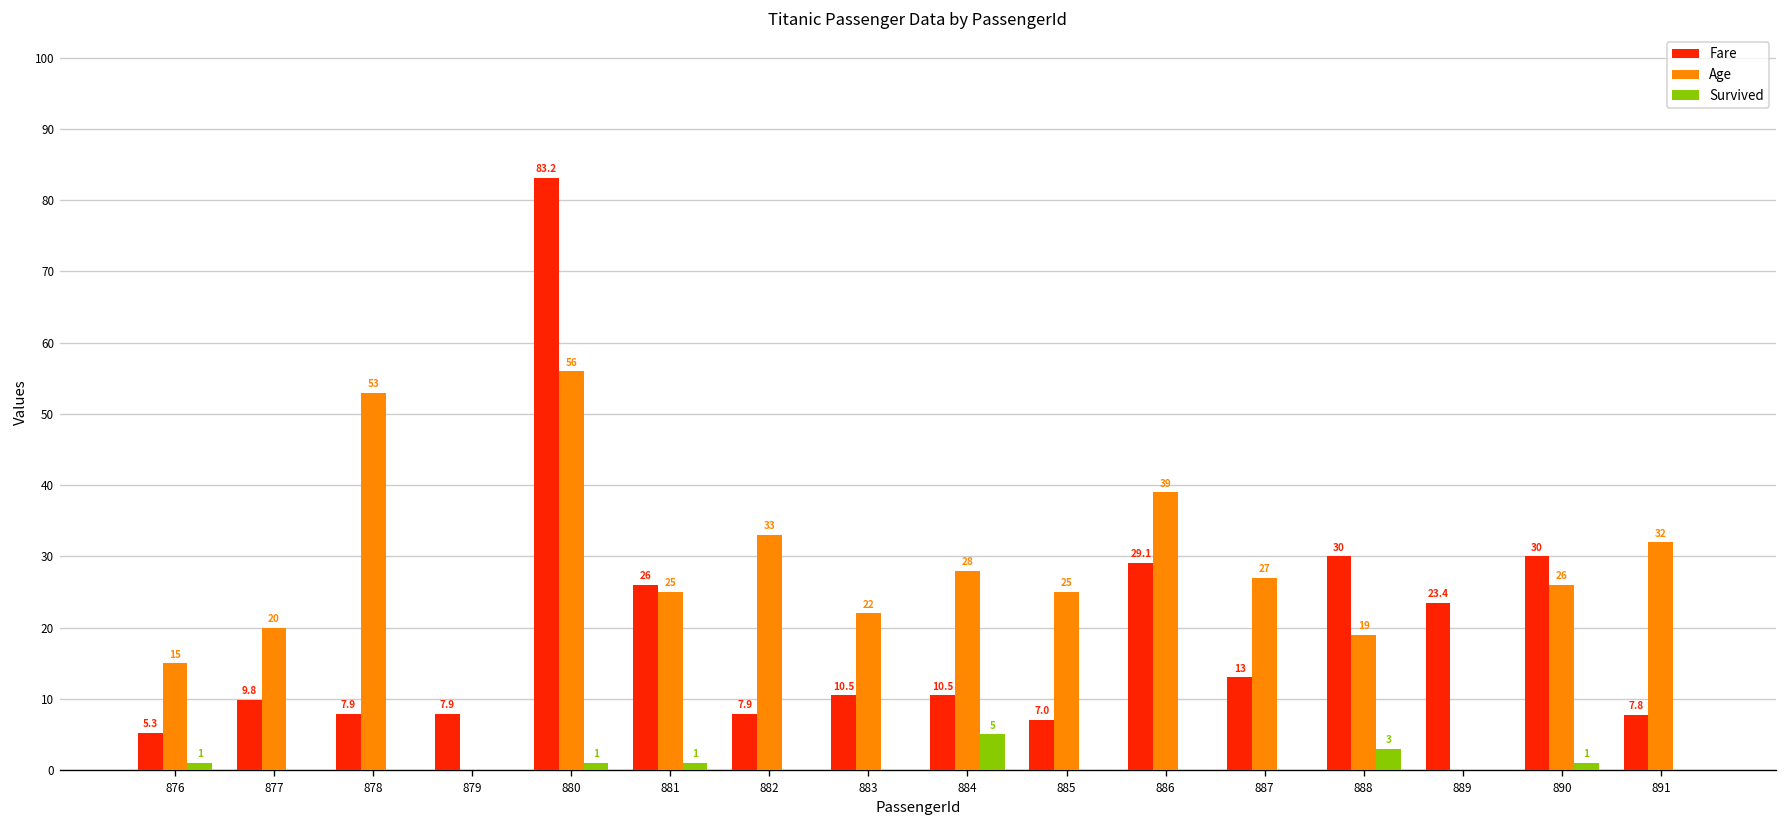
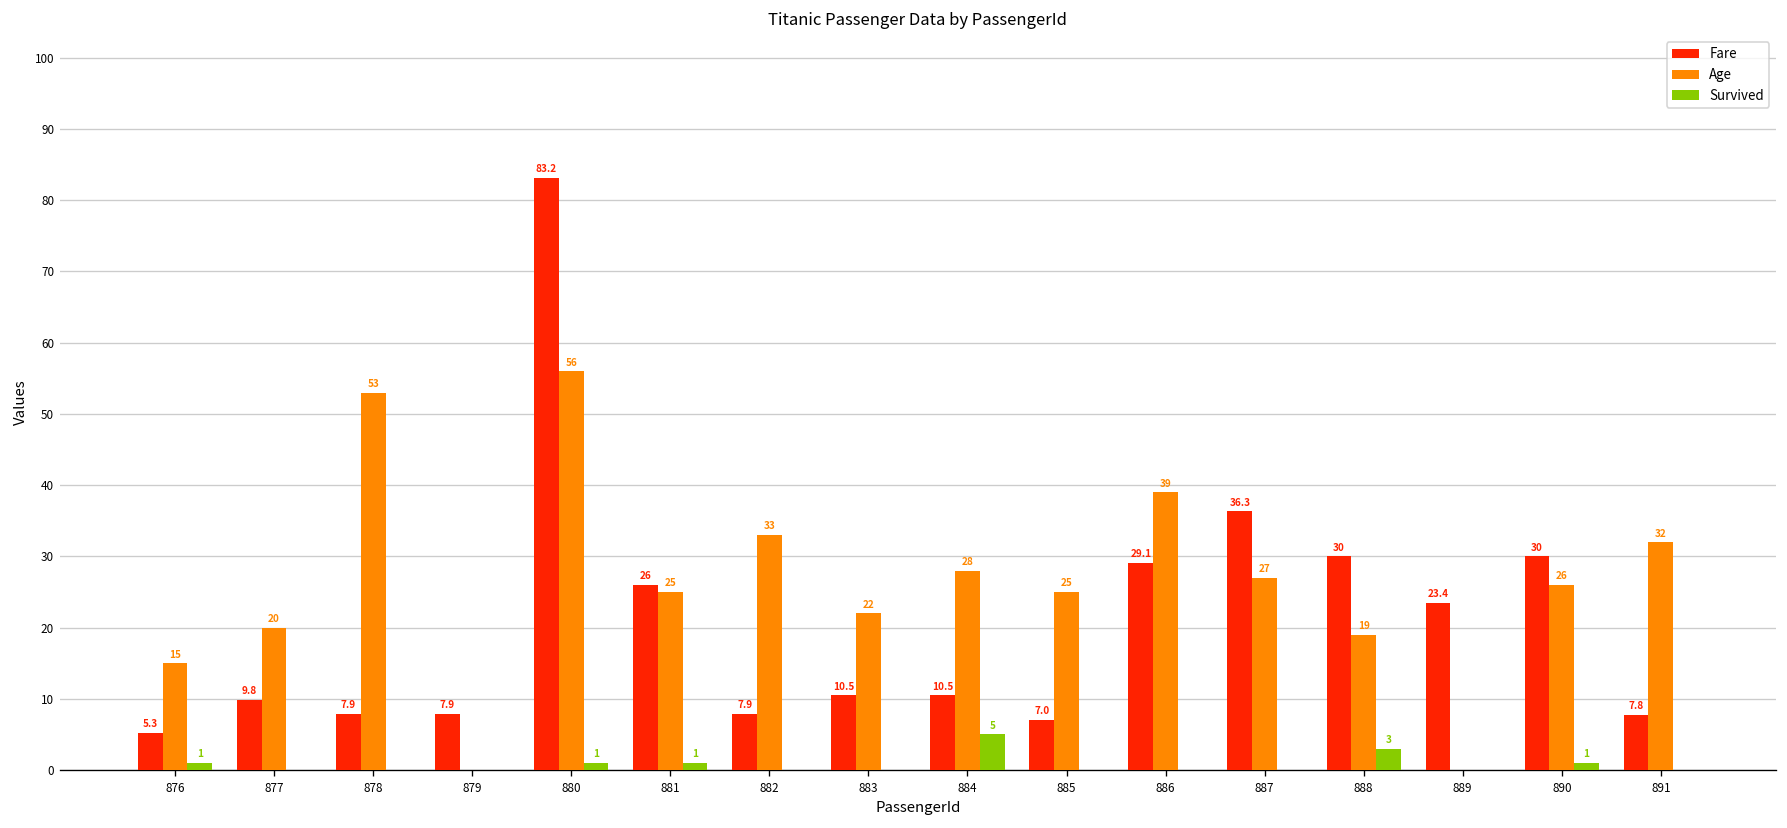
  {
    "Fare": {
      "876": 5.3,
      "877": 9.8,
      "878": 7.9,
      "879": 7.9,
      "880": 83.2,
      "881": 26,
      "882": 7.9,
      "883": 10.5,
      "884": 10.5,
      "885": 7.0,
      "886": 29.1,
-     "887": 13,
+     "887": 36.3,
      "888": 30,
      "889": 23.4,
      "890": 30,
      "891": 7.8
    },
    "Age": {
      "876": 15,
      "877": 20,
      "878": 53,
      "880": 56,
      "881": 25,
      "882": 33,
      "883": 22,
      "884": 28,
      "885": 25,
      "886": 39,
      "887": 27,
      "888": 19,
      "890": 26,
      "891": 32
    },
    "Survived": {
      "876": 1,
      "880": 1,
      "881": 1,
      "884": 5,
      "888": 3,
      "890": 1
    }
  }
